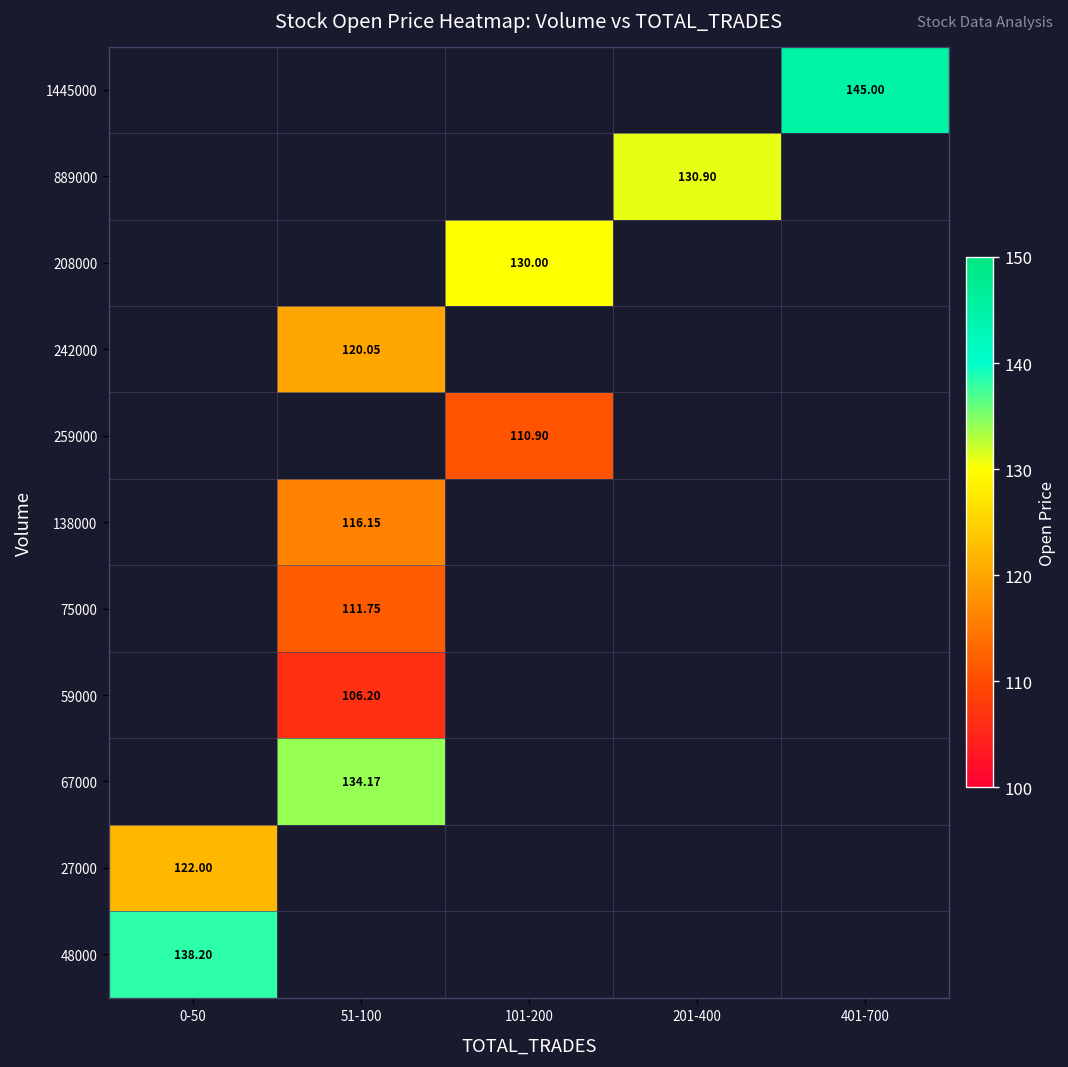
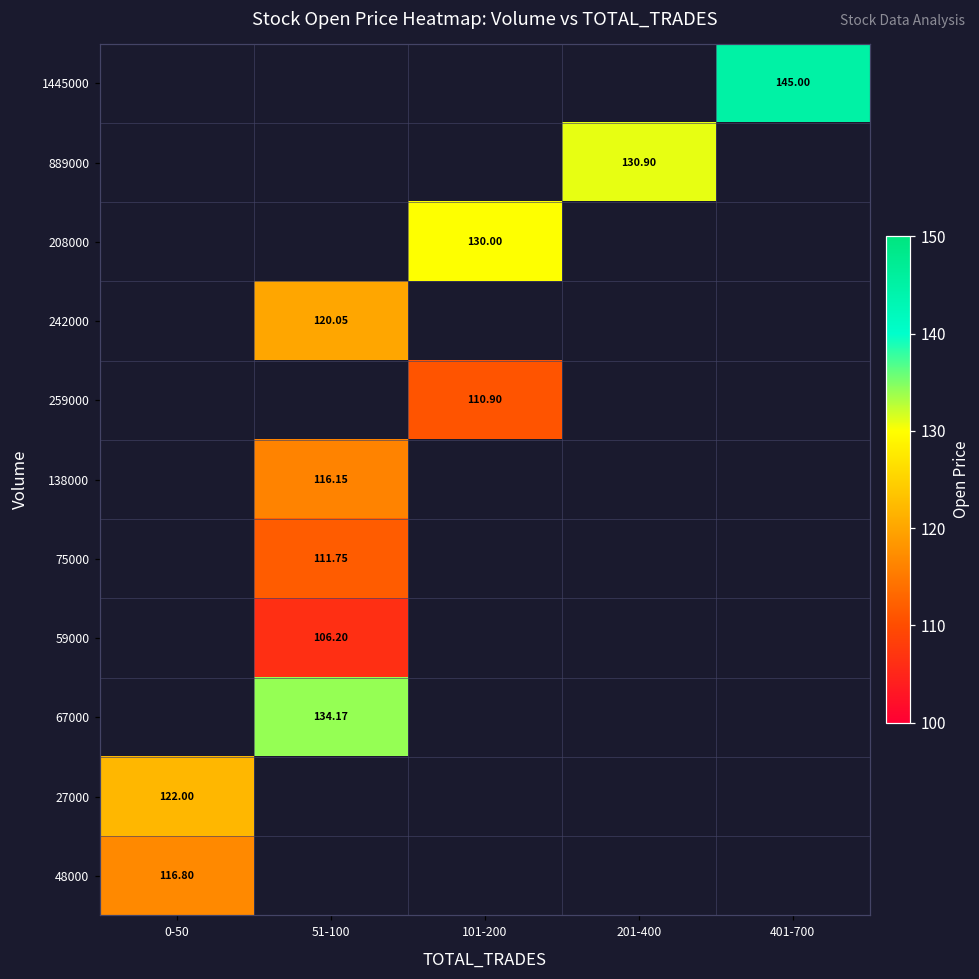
  {
    "1445000": {
      "401-700": 145.00
    },
    "889000": {
      "201-400": 130.90
    },
    "208000": {
      "101-200": 130.00
    },
    "242000": {
      "51-100": 120.05
    },
    "259000": {
      "101-200": 110.90
    },
    "138000": {
      "51-100": 116.15
    },
    "75000": {
      "51-100": 111.75
    },
    "59000": {
      "51-100": 106.20
    },
    "67000": {
      "51-100": 134.17
    },
    "27000": {
      "0-50": 122.00
    },
    "48000": {
-     "0-50": 138.20
+     "0-50": 116.80
    }
  }
